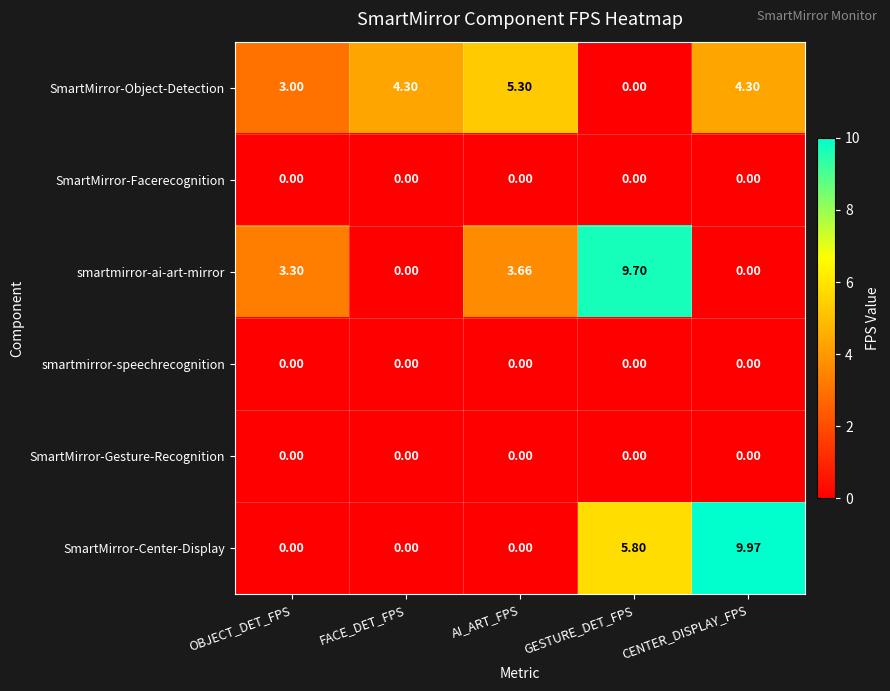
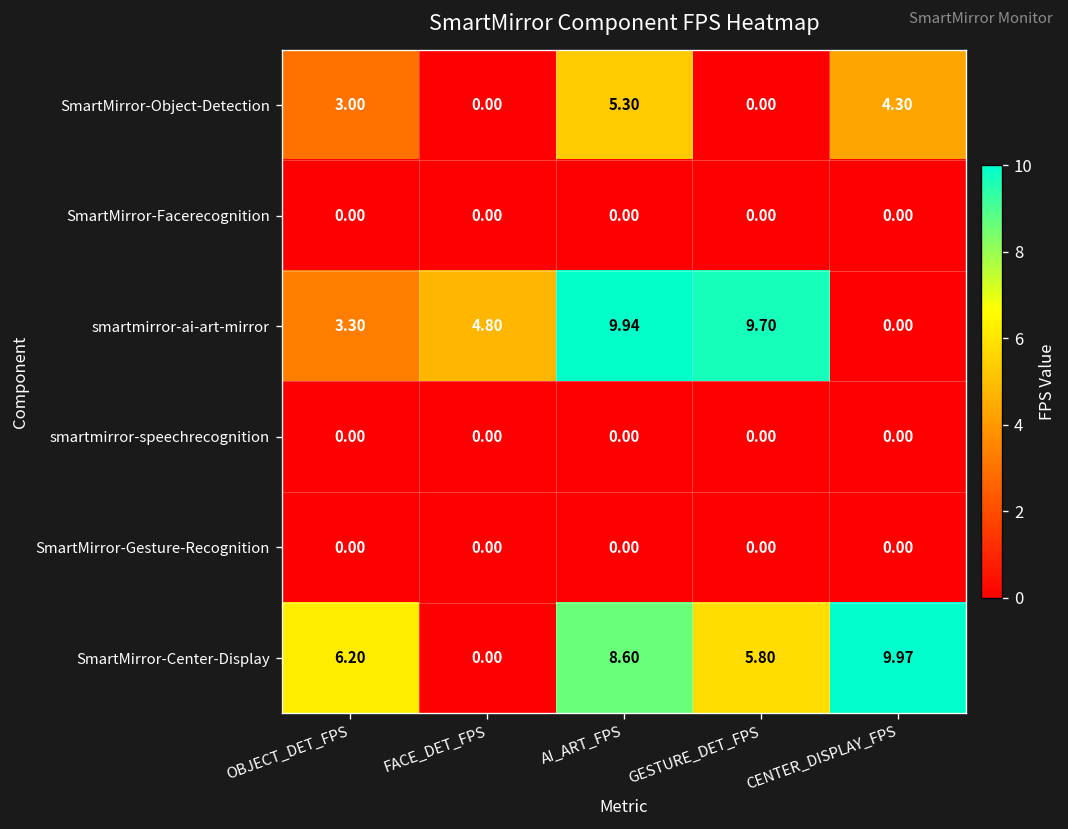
  {
    "SmartMirror-Object-Detection": {
      "OBJECT_DET_FPS": 3.00,
-     "FACE_DET_FPS": 4.30,
+     "FACE_DET_FPS": 0.00,
      "AI_ART_FPS": 5.30,
      "GESTURE_DET_FPS": 0.00,
      "CENTER_DISPLAY_FPS": 4.30
    },
    "SmartMirror-Facerecognition": {
      "OBJECT_DET_FPS": 0.00,
      "FACE_DET_FPS": 0.00,
      "AI_ART_FPS": 0.00,
      "GESTURE_DET_FPS": 0.00,
      "CENTER_DISPLAY_FPS": 0.00
    },
    "smartmirror-ai-art-mirror": {
      "OBJECT_DET_FPS": 3.30,
-     "FACE_DET_FPS": 0.00,
-     "AI_ART_FPS": 3.66,
+     "FACE_DET_FPS": 4.80,
+     "AI_ART_FPS": 9.94,
      "GESTURE_DET_FPS": 9.70,
      "CENTER_DISPLAY_FPS": 0.00
    },
    "smartmirror-speechrecognition": {
      "OBJECT_DET_FPS": 0.00,
      "FACE_DET_FPS": 0.00,
      "AI_ART_FPS": 0.00,
      "GESTURE_DET_FPS": 0.00,
      "CENTER_DISPLAY_FPS": 0.00
    },
    "SmartMirror-Gesture-Recognition": {
      "OBJECT_DET_FPS": 0.00,
      "FACE_DET_FPS": 0.00,
      "AI_ART_FPS": 0.00,
      "GESTURE_DET_FPS": 0.00,
      "CENTER_DISPLAY_FPS": 0.00
    },
    "SmartMirror-Center-Display": {
-     "OBJECT_DET_FPS": 0.00,
+     "OBJECT_DET_FPS": 6.20,
      "FACE_DET_FPS": 0.00,
-     "AI_ART_FPS": 0.00,
+     "AI_ART_FPS": 8.60,
      "GESTURE_DET_FPS": 5.80,
      "CENTER_DISPLAY_FPS": 9.97
    }
  }
